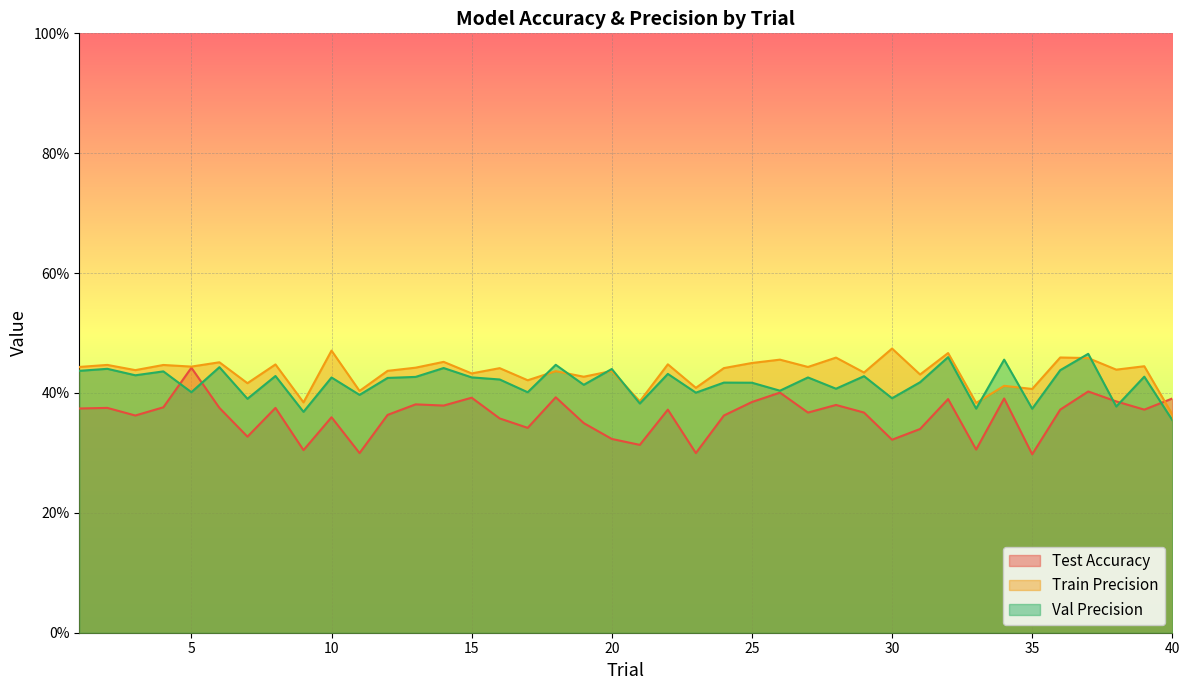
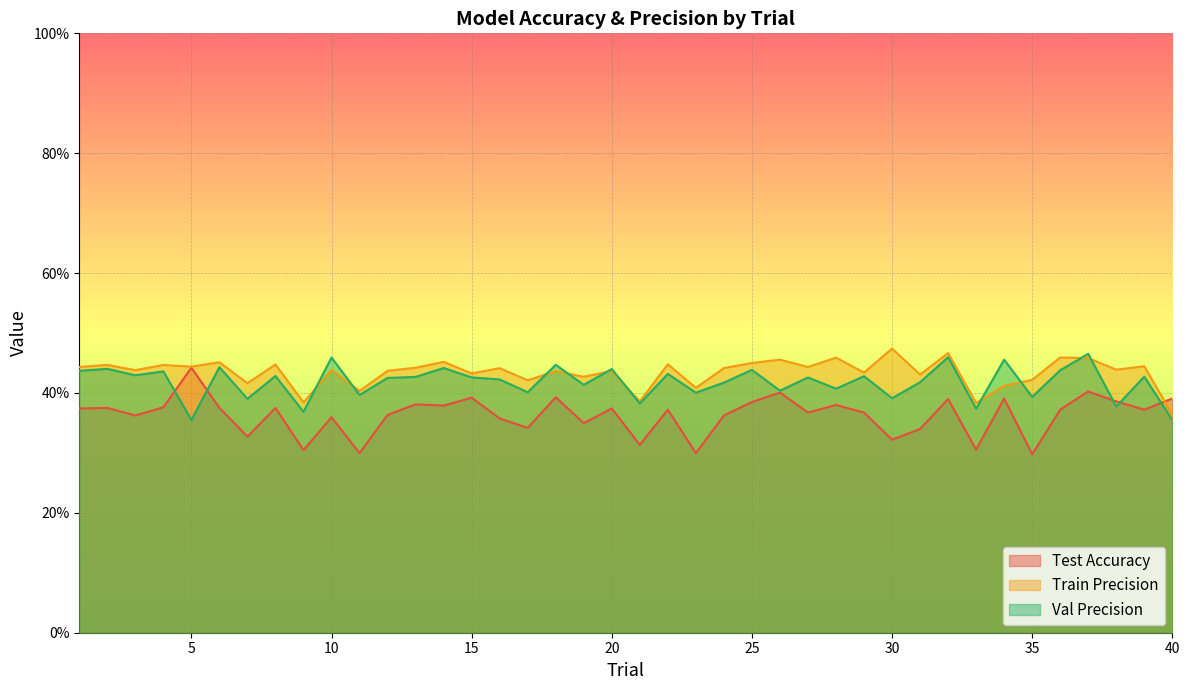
  {
    "Test Accuracy": {
      "10": "36%",
      "15": "39%",
-     "20": "32%",
+     "20": "37%",
      "25": "38%",
      "30": "32%",
      "35": "30%",
      "40": "39%"
    },
    "Train Precision": {
-     "10": "47%",
+     "10": "44%",
      "15": "43%",
      "25": "45%",
      "30": "47%",
-     "35": "41%",
+     "35": "42%",
      "40": "36%"
    },
    "Val Precision": {
-     "5": "40%",
-     "10": "43%",
+     "5": "36%",
+     "10": "46%",
      "15": "43%",
-     "25": "42%",
+     "25": "44%",
      "30": "39%",
-     "35": "37%",
+     "35": "39%",
      "40": "35%"
    }
  }
